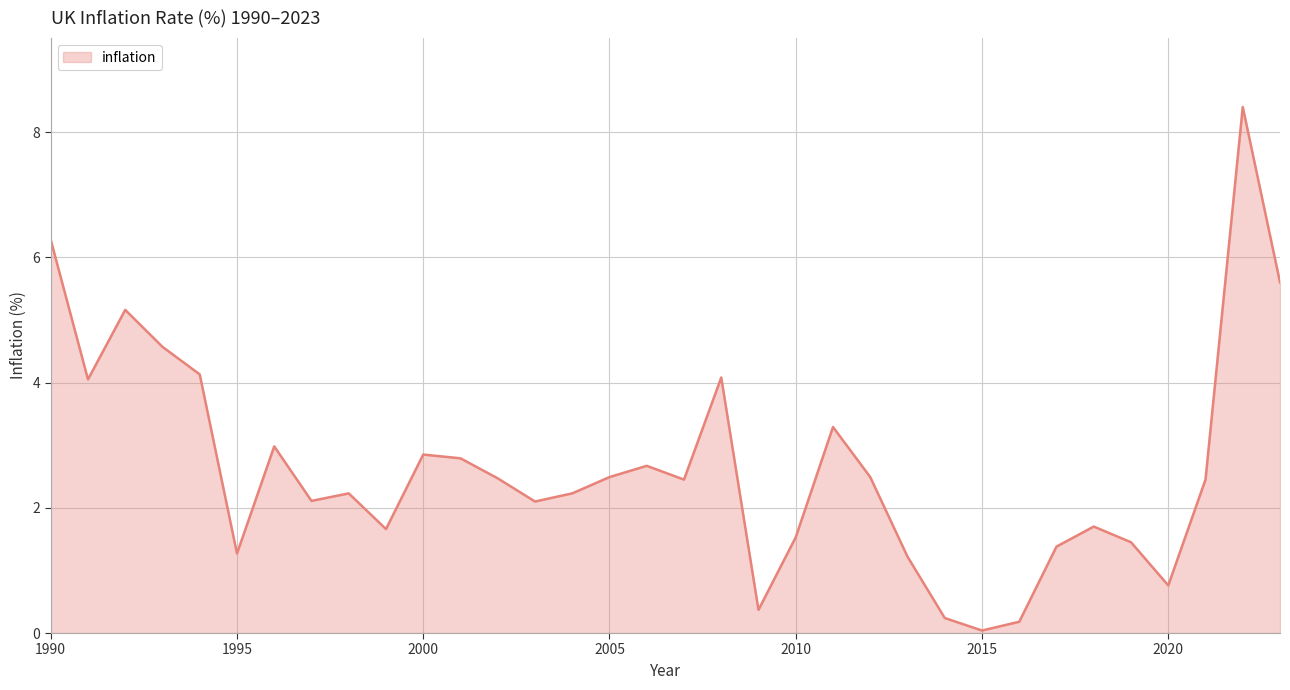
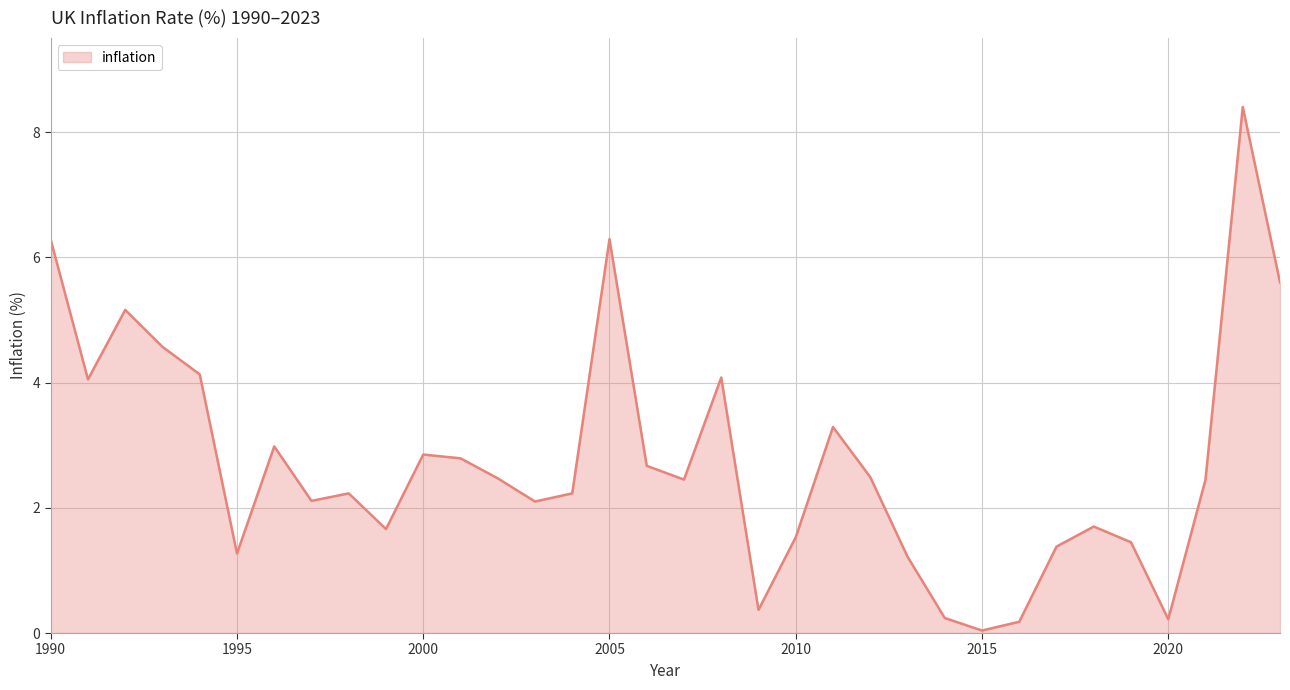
  {
    "1990": 6.3,
    "1995": 1.3,
    "2000": 2.9,
-   "2005": 2.5,
+   "2005": 6.3,
    "2010": 1.5,
    "2015": 0.0,
-   "2020": 0.8
+   "2020": 0.2
  }
